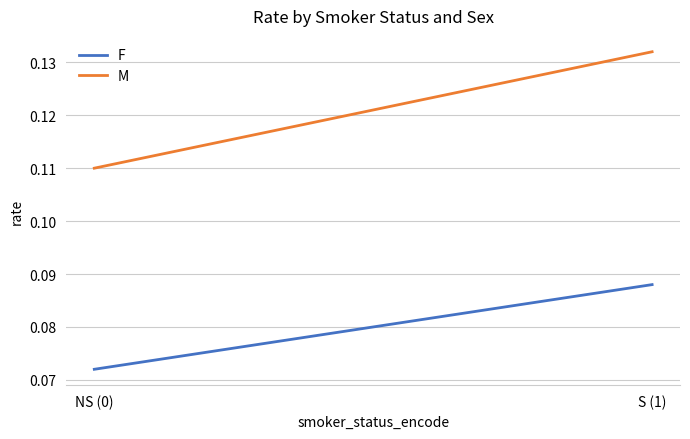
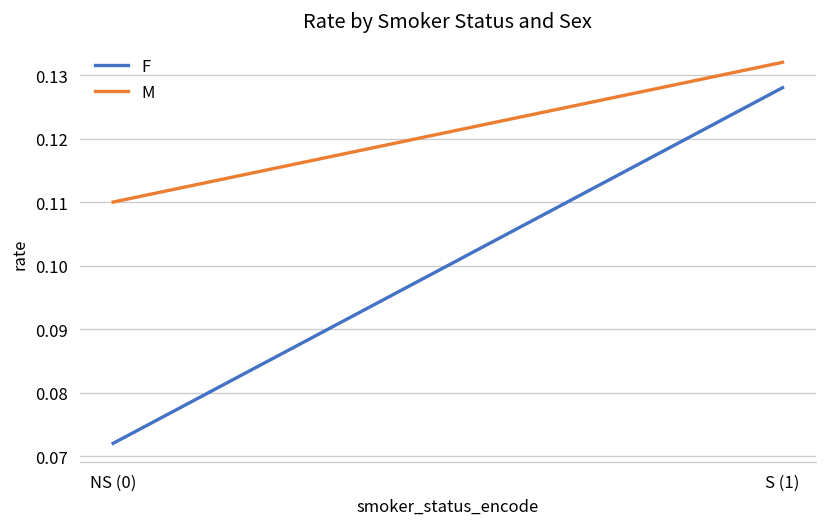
  {
    "F": {
      "NS (0)": 0.072,
-     "S (1)": 0.088
+     "S (1)": 0.128
    },
    "M": {
      "NS (0)": 0.110,
      "S (1)": 0.132
    }
  }
